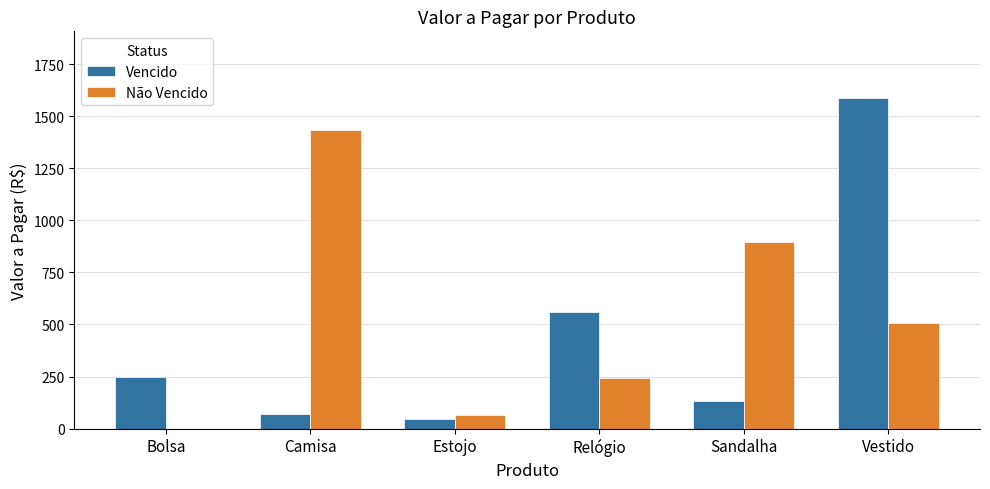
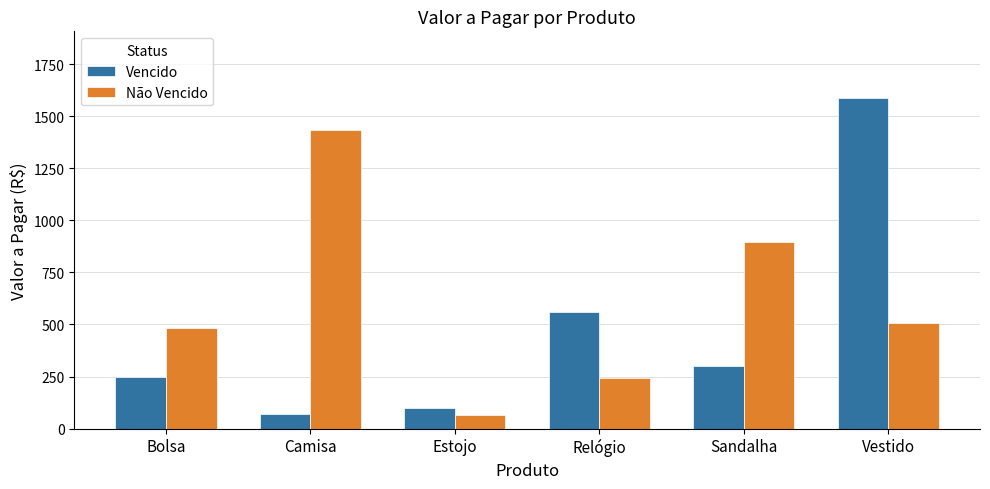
  {
    "Vencido": {
      "Bolsa": 250,
      "Camisa": 70,
-     "Estojo": 50,
+     "Estojo": 100,
      "Relógio": 560,
-     "Sandalha": 130,
+     "Sandalha": 300,
      "Vestido": 1590
    },
    "Não Vencido": {
-     "Bolsa": 0,
+     "Bolsa": 480,
      "Camisa": 1430,
      "Estojo": 60,
      "Relógio": 240,
      "Sandalha": 900,
      "Vestido": 510
    }
  }
